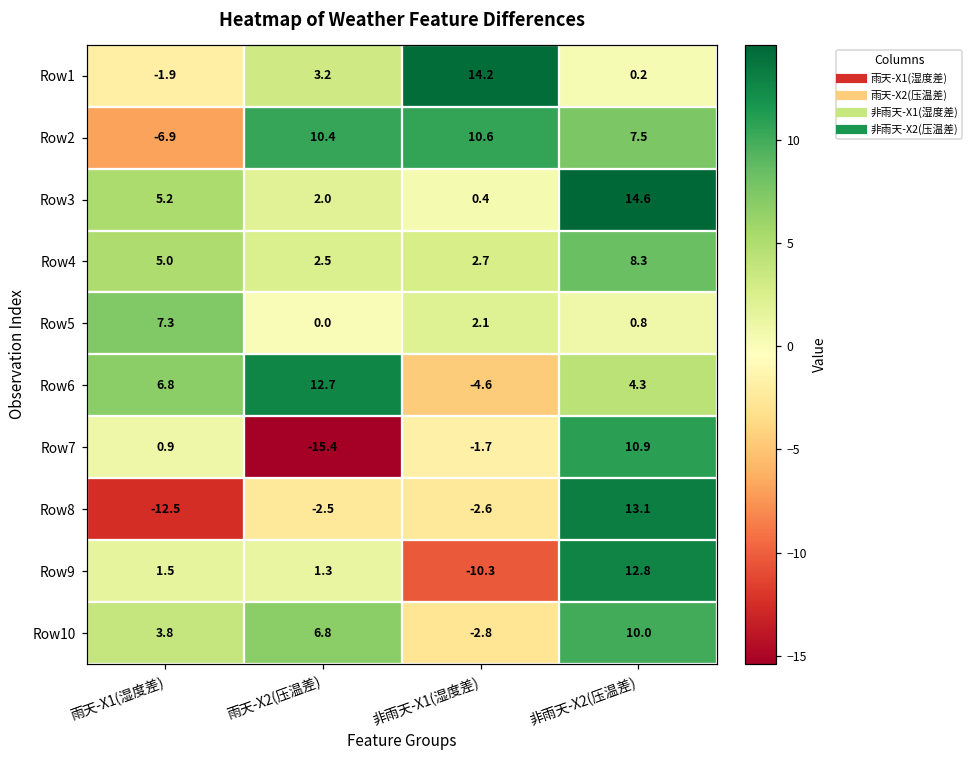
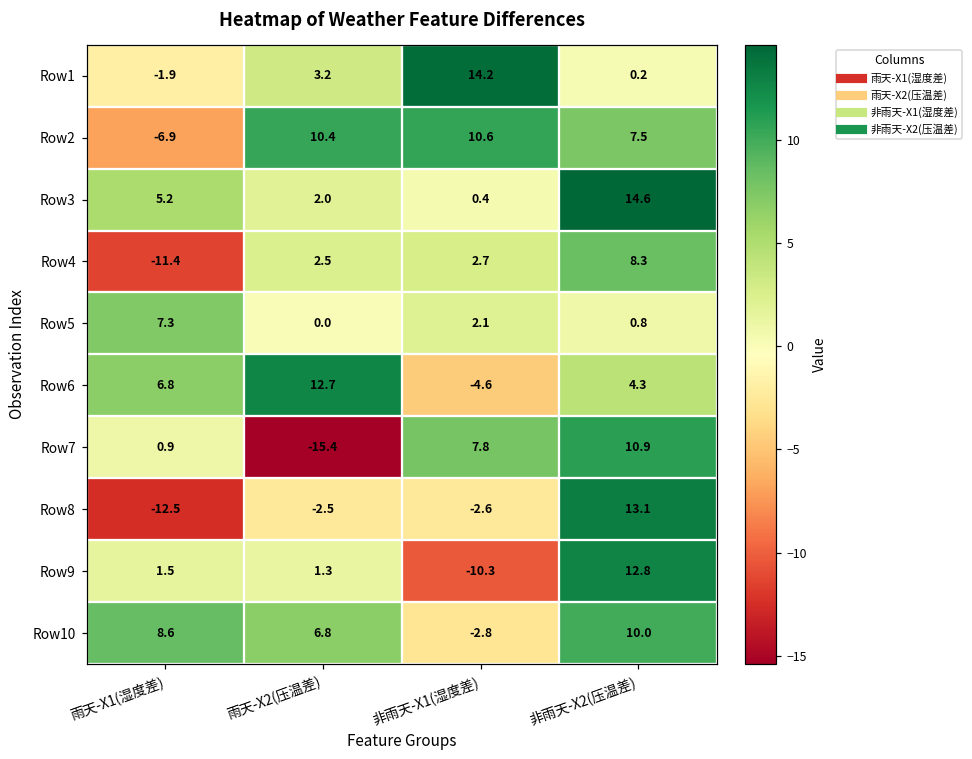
  {
    "Row1": {
      "雨天-X1(湿度差)": -1.9,
      "雨天-X2(压温差)": 3.2,
      "非雨天-X1(湿度差)": 14.2,
      "非雨天-X2(压温差)": 0.2
    },
    "Row2": {
      "雨天-X1(湿度差)": -6.9,
      "雨天-X2(压温差)": 10.4,
      "非雨天-X1(湿度差)": 10.6,
      "非雨天-X2(压温差)": 7.5
    },
    "Row3": {
      "雨天-X1(湿度差)": 5.2,
      "雨天-X2(压温差)": 2.0,
      "非雨天-X1(湿度差)": 0.4,
      "非雨天-X2(压温差)": 14.6
    },
    "Row4": {
-     "雨天-X1(湿度差)": 5.0,
+     "雨天-X1(湿度差)": -11.4,
      "雨天-X2(压温差)": 2.5,
      "非雨天-X1(湿度差)": 2.7,
      "非雨天-X2(压温差)": 8.3
    },
    "Row5": {
      "雨天-X1(湿度差)": 7.3,
      "雨天-X2(压温差)": 0.0,
      "非雨天-X1(湿度差)": 2.1,
      "非雨天-X2(压温差)": 0.8
    },
    "Row6": {
      "雨天-X1(湿度差)": 6.8,
      "雨天-X2(压温差)": 12.7,
      "非雨天-X1(湿度差)": -4.6,
      "非雨天-X2(压温差)": 4.3
    },
    "Row7": {
      "雨天-X1(湿度差)": 0.9,
      "雨天-X2(压温差)": -15.4,
-     "非雨天-X1(湿度差)": -1.7,
+     "非雨天-X1(湿度差)": 7.8,
      "非雨天-X2(压温差)": 10.9
    },
    "Row8": {
      "雨天-X1(湿度差)": -12.5,
      "雨天-X2(压温差)": -2.5,
      "非雨天-X1(湿度差)": -2.6,
      "非雨天-X2(压温差)": 13.1
    },
    "Row9": {
      "雨天-X1(湿度差)": 1.5,
      "雨天-X2(压温差)": 1.3,
      "非雨天-X1(湿度差)": -10.3,
      "非雨天-X2(压温差)": 12.8
    },
    "Row10": {
-     "雨天-X1(湿度差)": 3.8,
+     "雨天-X1(湿度差)": 8.6,
      "雨天-X2(压温差)": 6.8,
      "非雨天-X1(湿度差)": -2.8,
      "非雨天-X2(压温差)": 10.0
    }
  }
